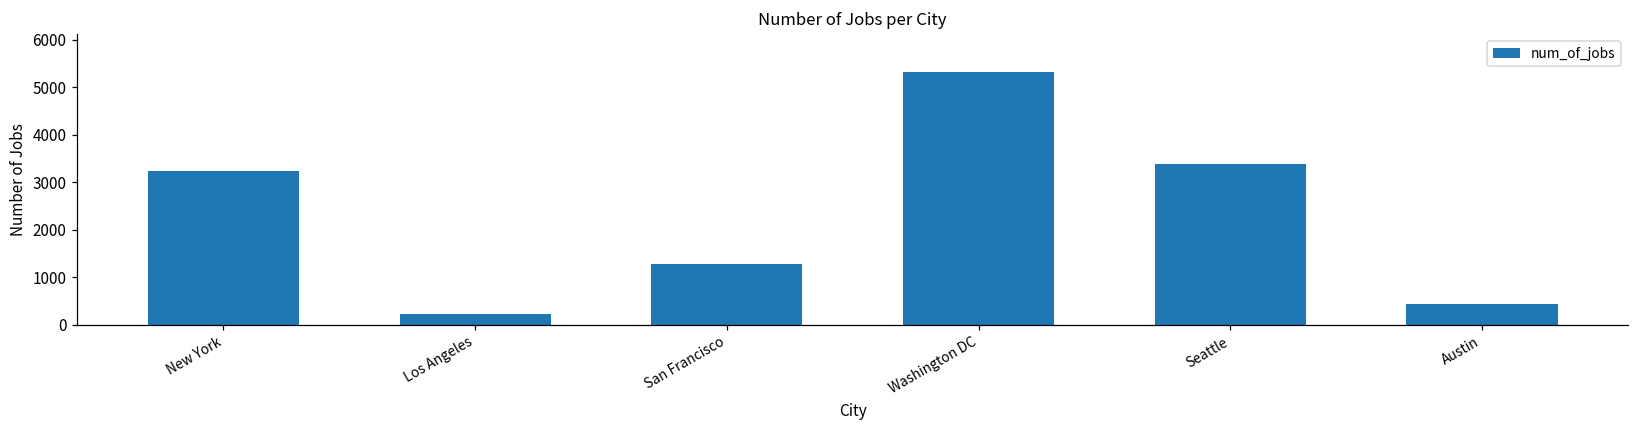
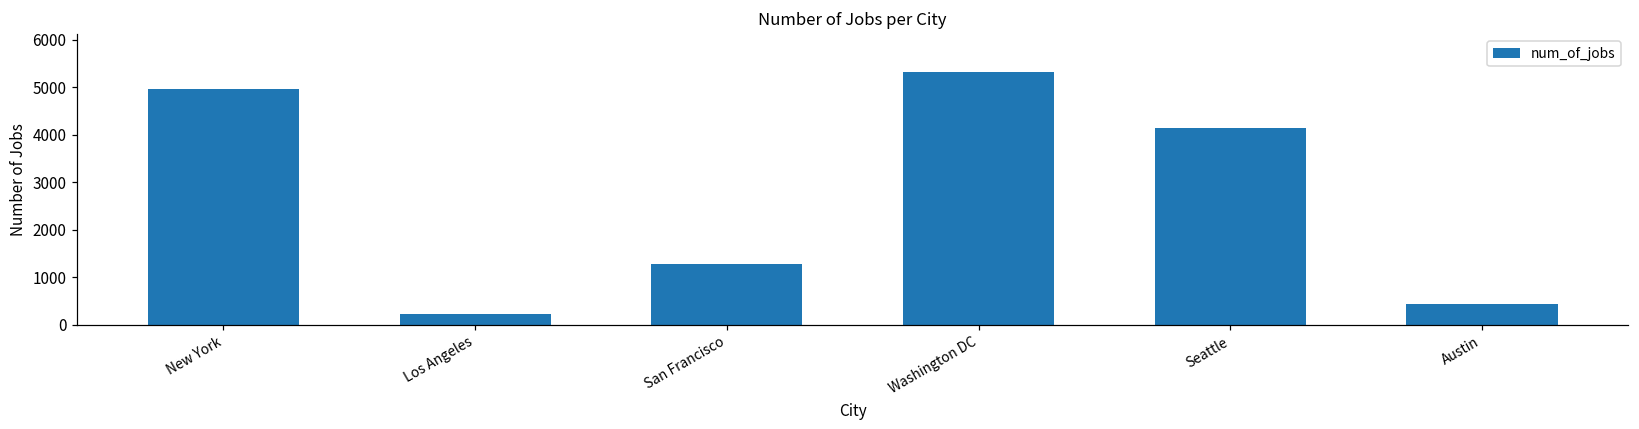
  {
-   "New York": 3200,
+   "New York": 5000,
    "Los Angeles": 200,
    "San Francisco": 1300,
    "Washington DC": 5300,
-   "Seattle": 3400,
+   "Seattle": 4200,
    "Austin": 400
  }
